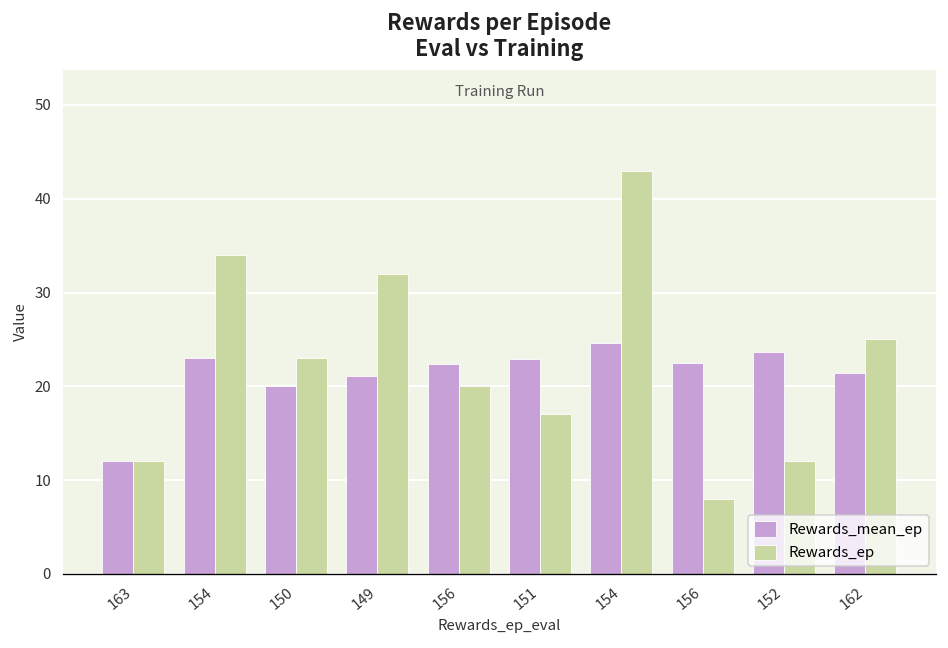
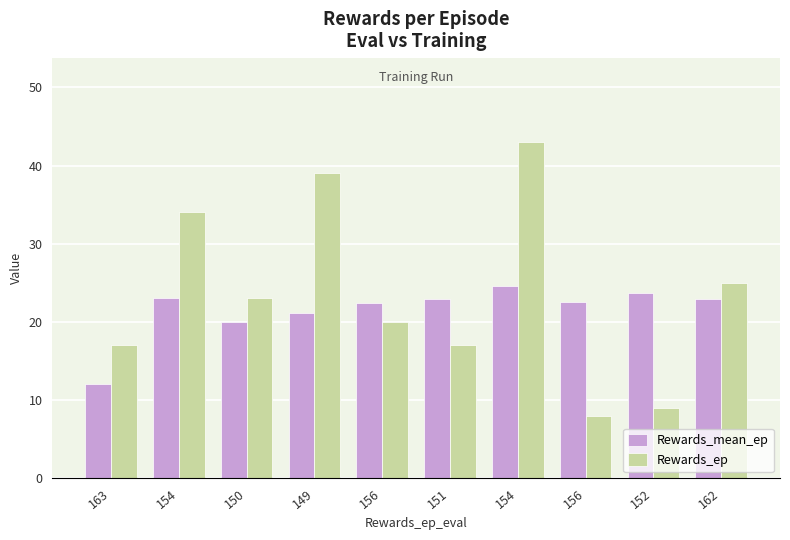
  {
    "Rewards_mean_ep": {
      "163": 12,
      "150": 20,
      "149": 21,
      "151": 23,
      "152": 24,
-     "162": 21
+     "162": 23
    },
    "Rewards_ep": {
-     "163": 12,
+     "163": 17,
      "150": 23,
-     "149": 32,
+     "149": 39,
      "151": 17,
-     "152": 12,
+     "152": 9,
      "162": 25
    }
  }
